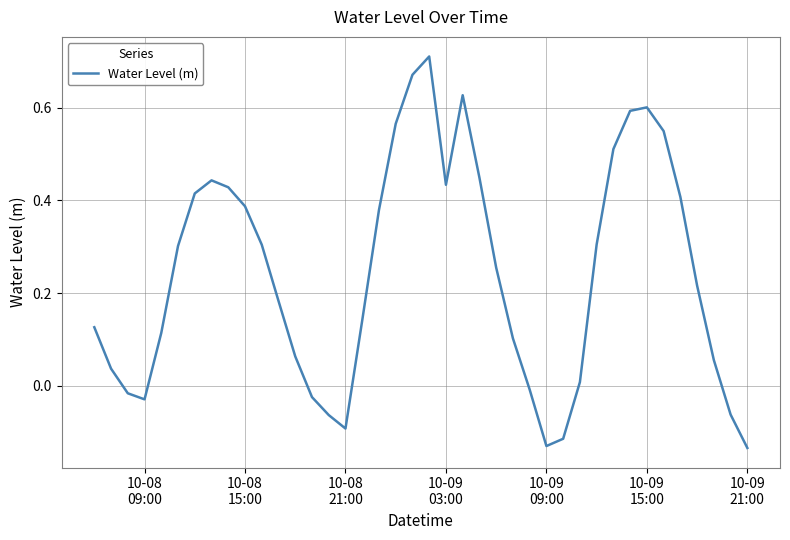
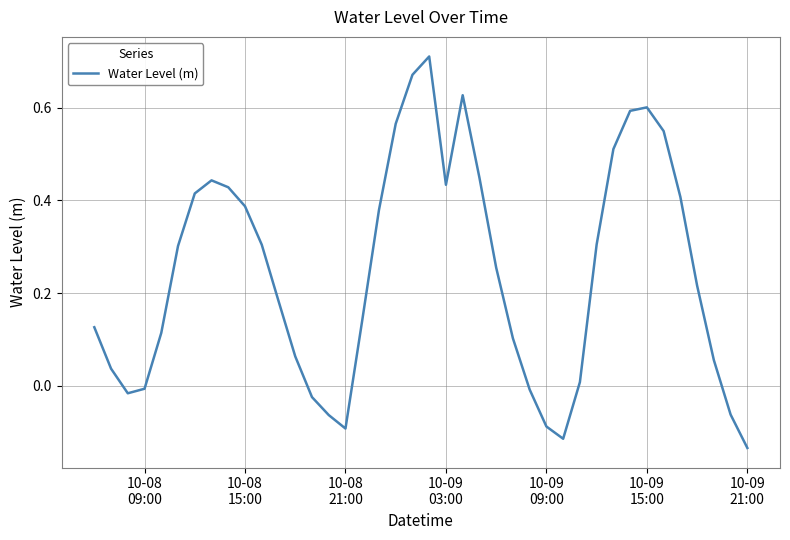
  {
-   "10-08 09:00": -0.03,
+   "10-08 09:00": -0.01,
    "10-08 15:00": 0.39,
    "10-08 21:00": -0.09,
    "10-09 03:00": 0.43,
-   "10-09 09:00": -0.13,
+   "10-09 09:00": -0.09,
    "10-09 15:00": 0.60,
    "10-09 21:00": -0.13
  }
